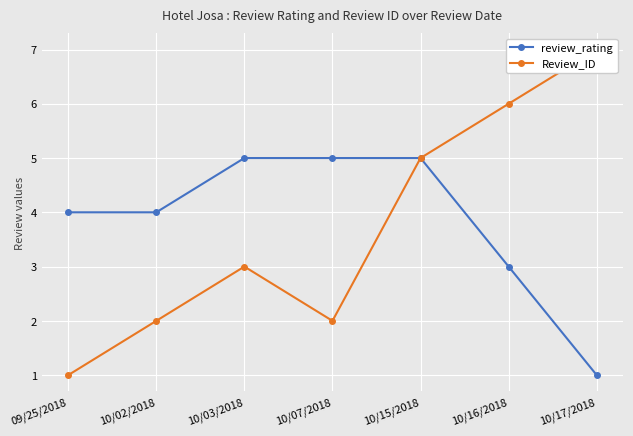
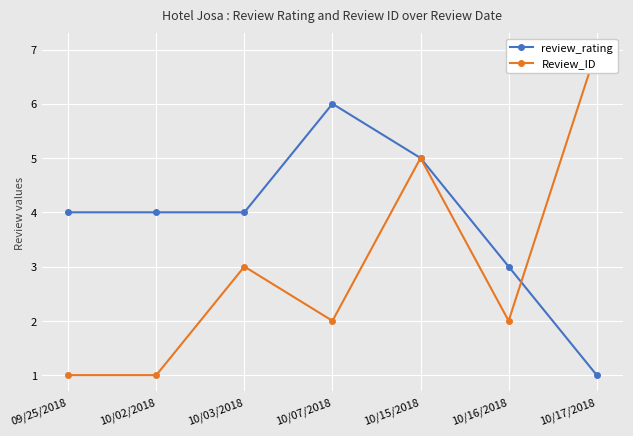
  {
    "review_rating": {
      "09/25/2018": 4,
      "10/02/2018": 4,
-     "10/03/2018": 5,
-     "10/07/2018": 5,
+     "10/03/2018": 4,
+     "10/07/2018": 6,
      "10/16/2018": 3,
      "10/17/2018": 1
    },
    "Review_ID": {
      "09/25/2018": 1,
-     "10/02/2018": 2,
+     "10/02/2018": 1,
      "10/03/2018": 3,
      "10/07/2018": 2,
-     "10/16/2018": 6
+     "10/16/2018": 2
    }
  }
